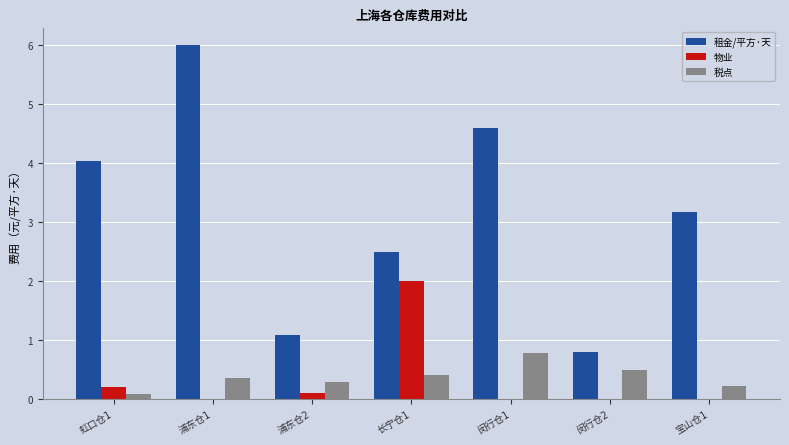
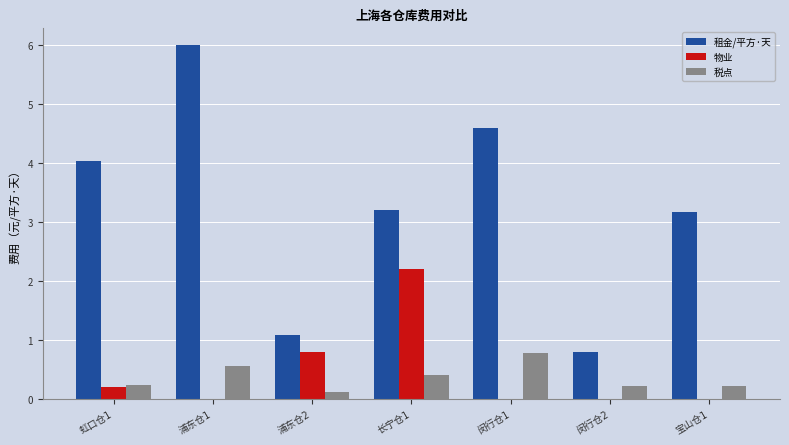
  {
    "租金/平方·天": {
      "虹口仓1": 4.0,
      "浦东仓1": 6.0,
      "浦东仓2": 1.1,
-     "长宁仓1": 2.5,
+     "长宁仓1": 3.2,
      "闵行仓1": 4.6,
      "闵行仓2": 0.8,
      "宝山仓1": 3.2
    },
    "物业": {
      "虹口仓1": 0.2,
      "浦东仓1": 0.0,
-     "浦东仓2": 0.1,
-     "长宁仓1": 2.0,
+     "浦东仓2": 0.8,
+     "长宁仓1": 2.2,
      "闵行仓1": 0.0,
      "闵行仓2": 0.0,
      "宝山仓1": 0.0
    },
    "税点": {
-     "虹口仓1": 0.1,
-     "浦东仓1": 0.4,
-     "浦东仓2": 0.3,
+     "虹口仓1": 0.2,
+     "浦东仓1": 0.6,
+     "浦东仓2": 0.1,
      "长宁仓1": 0.4,
      "闵行仓1": 0.8,
-     "闵行仓2": 0.5,
+     "闵行仓2": 0.2,
      "宝山仓1": 0.2
    }
  }
